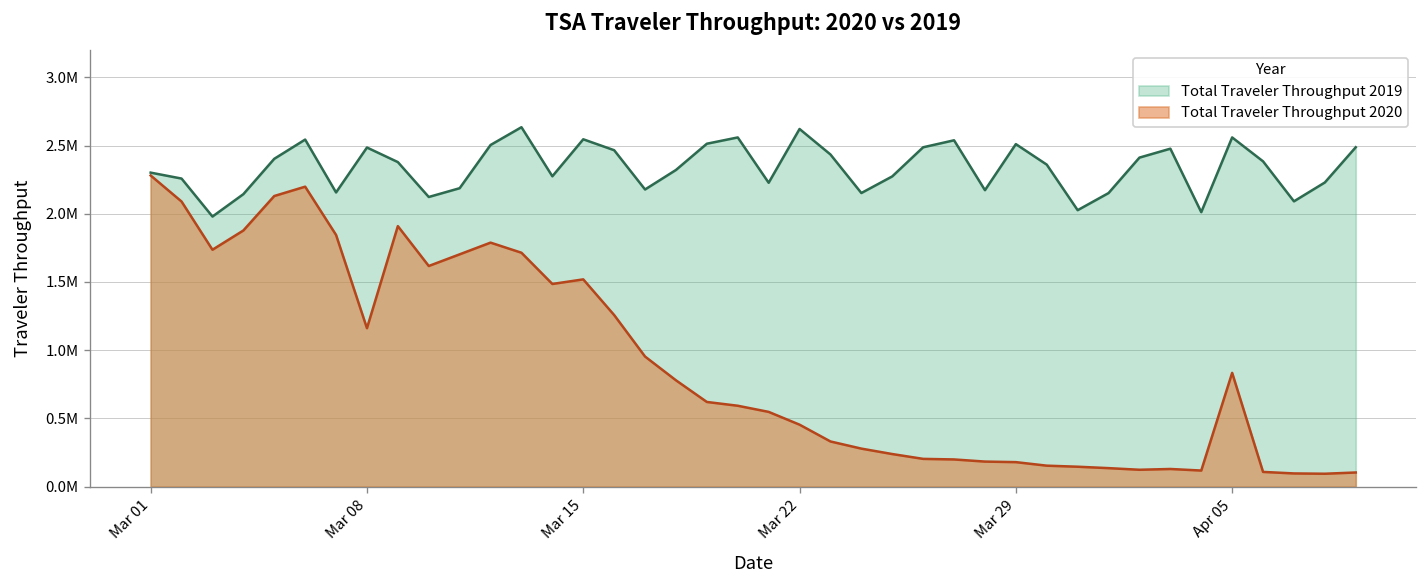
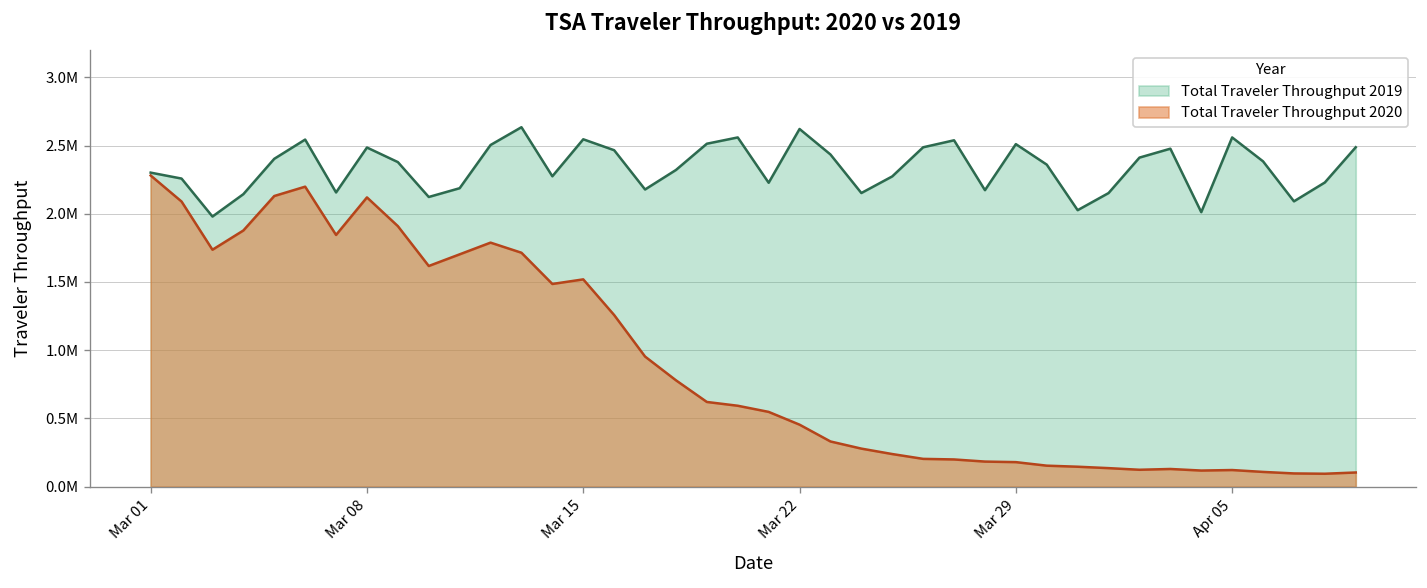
  {
    "Total Traveler Throughput 2019": {
      "Mar 08": 2490000,
      "Mar 15": 2550000,
      "Mar 22": 2620000,
      "Mar 29": 2510000,
      "Apr 05": 2560000
    },
    "Total Traveler Throughput 2020": {
-     "Mar 08": 1160000,
+     "Mar 08": 2120000,
      "Mar 15": 1520000,
      "Mar 22": 450000,
      "Mar 29": 180000,
-     "Apr 05": 830000
+     "Apr 05": 120000
    }
  }
